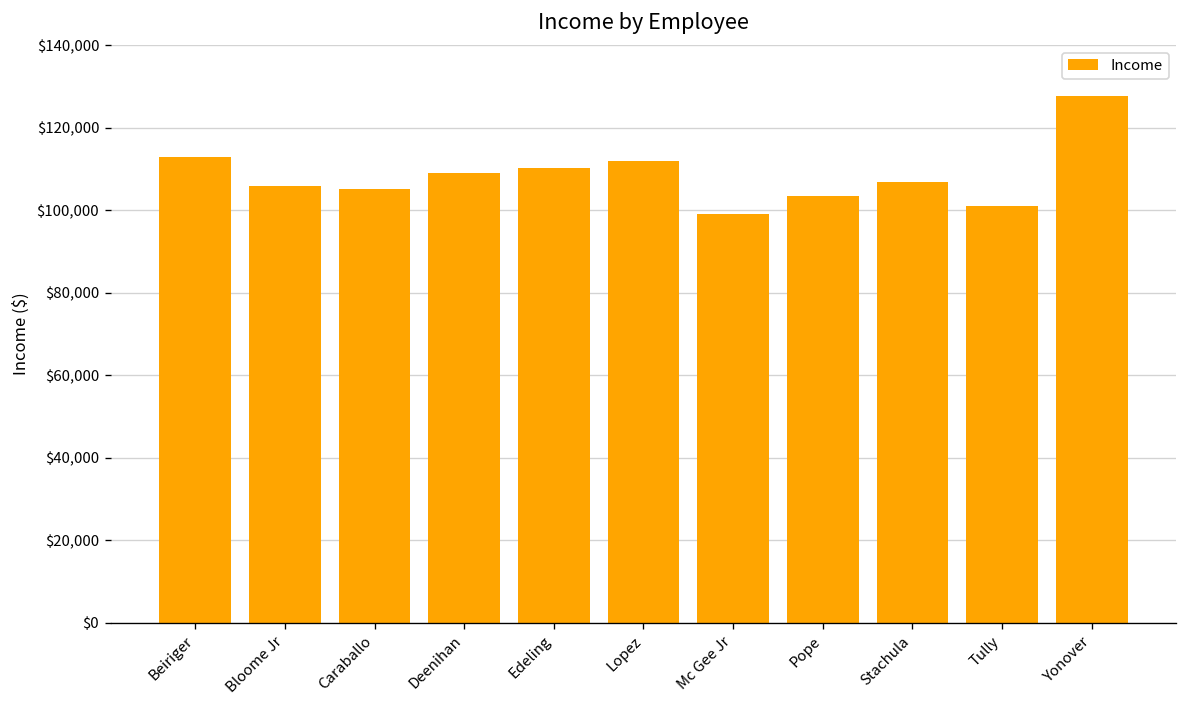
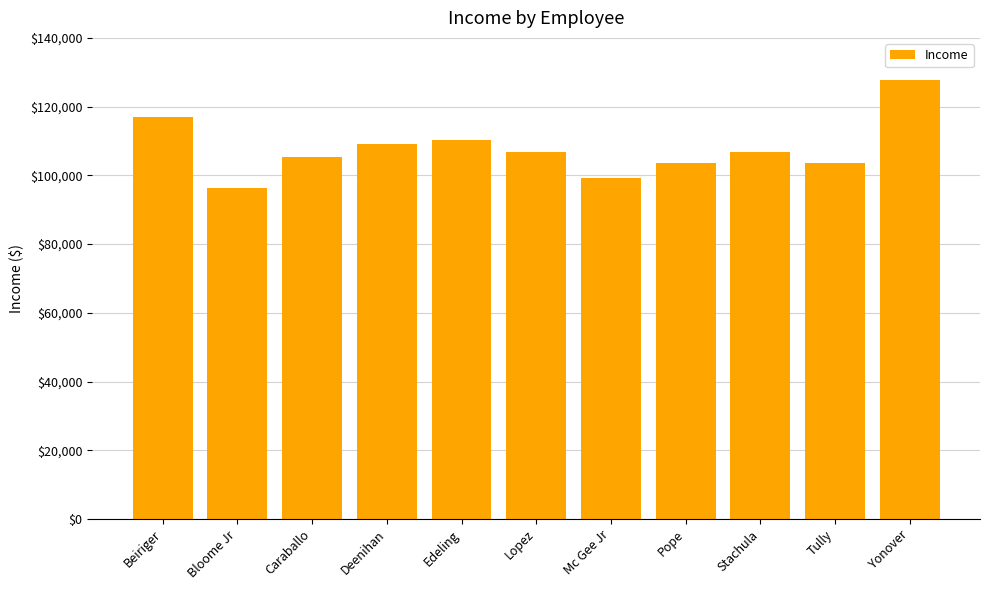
  {
-   "Beiriger": "$113,000",
-   "Bloome Jr": "$106,000",
+   "Beiriger": "$117,000",
+   "Bloome Jr": "$96,000",
    "Caraballo": "$105,000",
    "Deenihan": "$109,000",
    "Edeling": "$110,000",
-   "Lopez": "$112,000",
+   "Lopez": "$107,000",
    "Mc Gee Jr": "$99,000",
    "Pope": "$104,000",
    "Stachula": "$107,000",
-   "Tully": "$101,000",
+   "Tully": "$104,000",
    "Yonover": "$128,000"
  }
